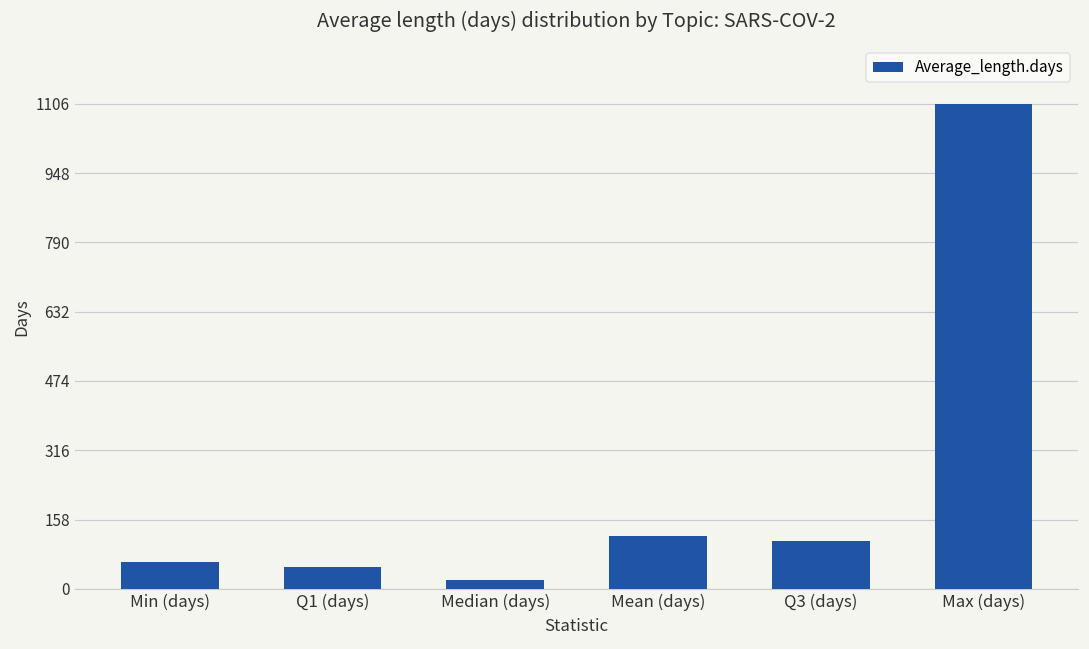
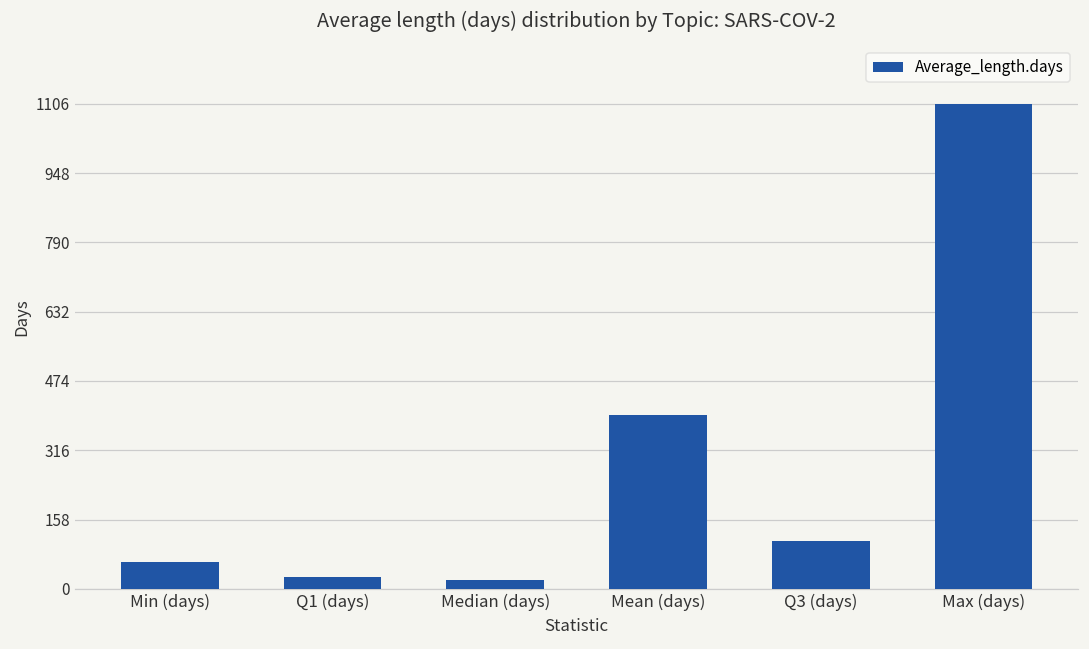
  {
    "Min (days)": 60,
-   "Q1 (days)": 50,
+   "Q1 (days)": 30,
    "Median (days)": 20,
-   "Mean (days)": 120,
+   "Mean (days)": 400,
    "Q3 (days)": 110,
    "Max (days)": 1110
  }
